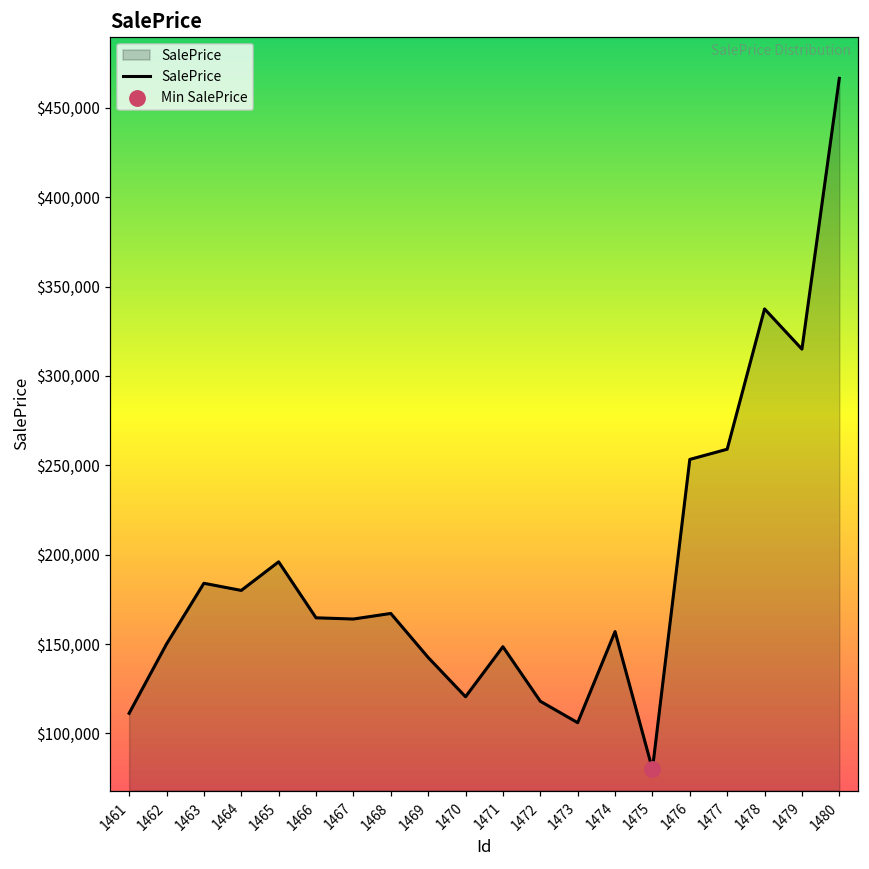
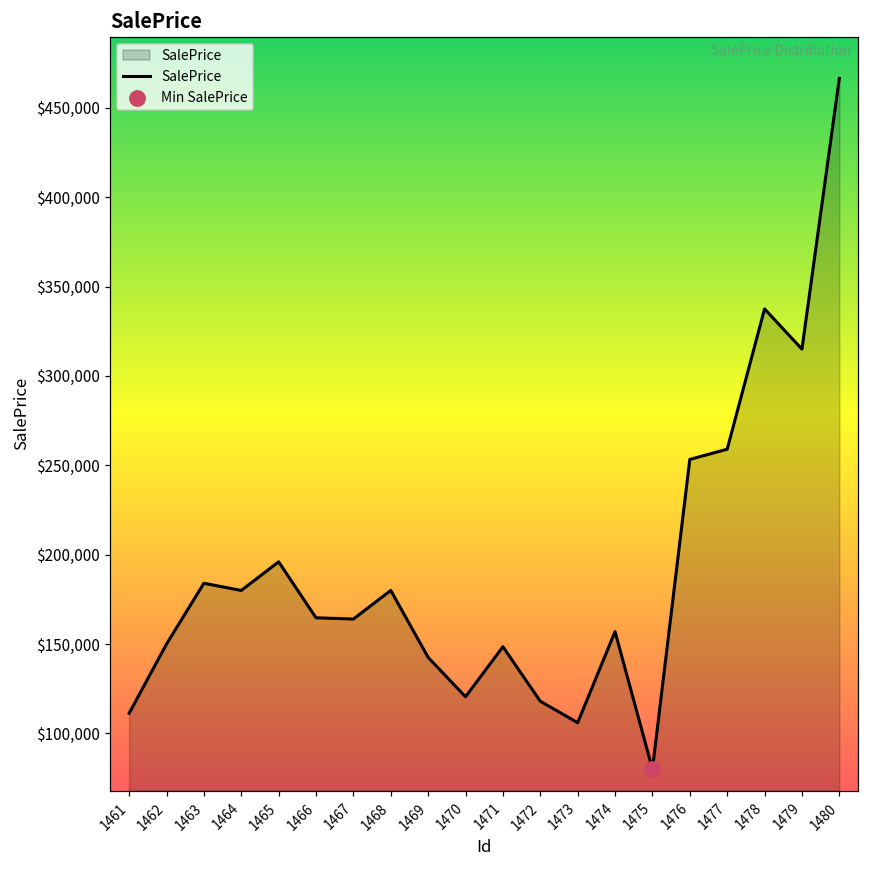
  {
    "SalePrice": {
      "1461": "$111,000",
      "1462": "$150,000",
      "1463": "$184,000",
      "1464": "$180,000",
      "1465": "$196,000",
      "1466": "$165,000",
      "1467": "$164,000",
-     "1468": "$167,000",
+     "1468": "$180,000",
      "1469": "$143,000",
      "1470": "$121,000",
      "1471": "$149,000",
      "1472": "$118,000",
      "1473": "$106,000",
      "1474": "$157,000",
      "1476": "$253,000",
      "1477": "$259,000",
      "1478": "$338,000",
      "1479": "$315,000",
      "1480": "$467,000"
    }
  }
